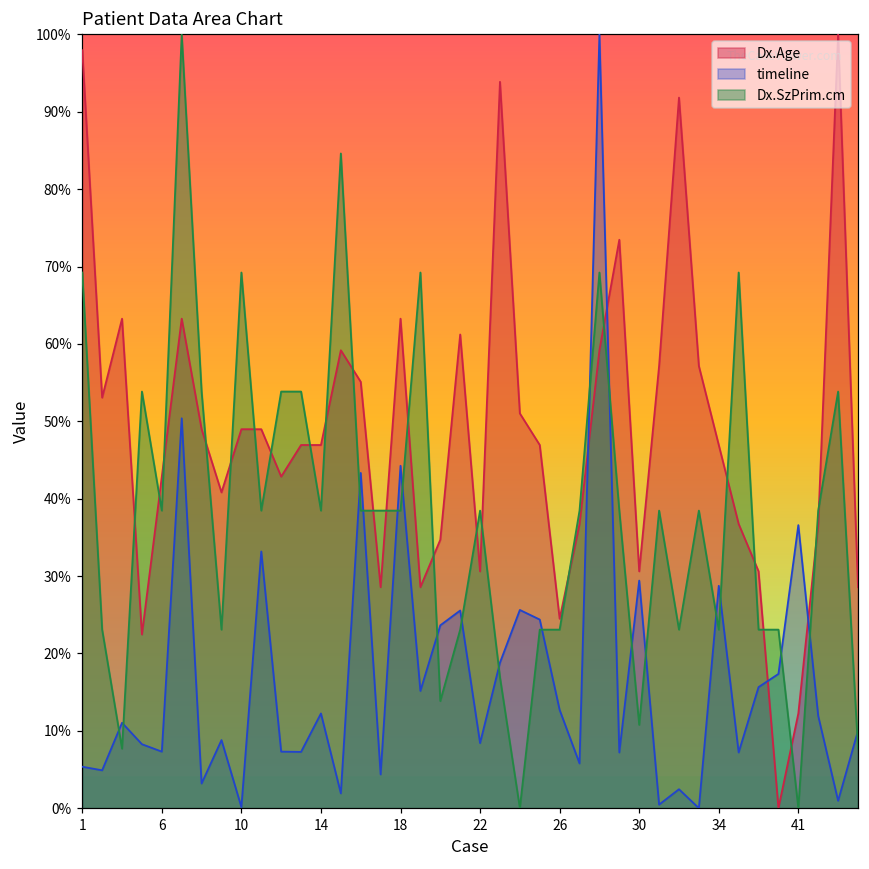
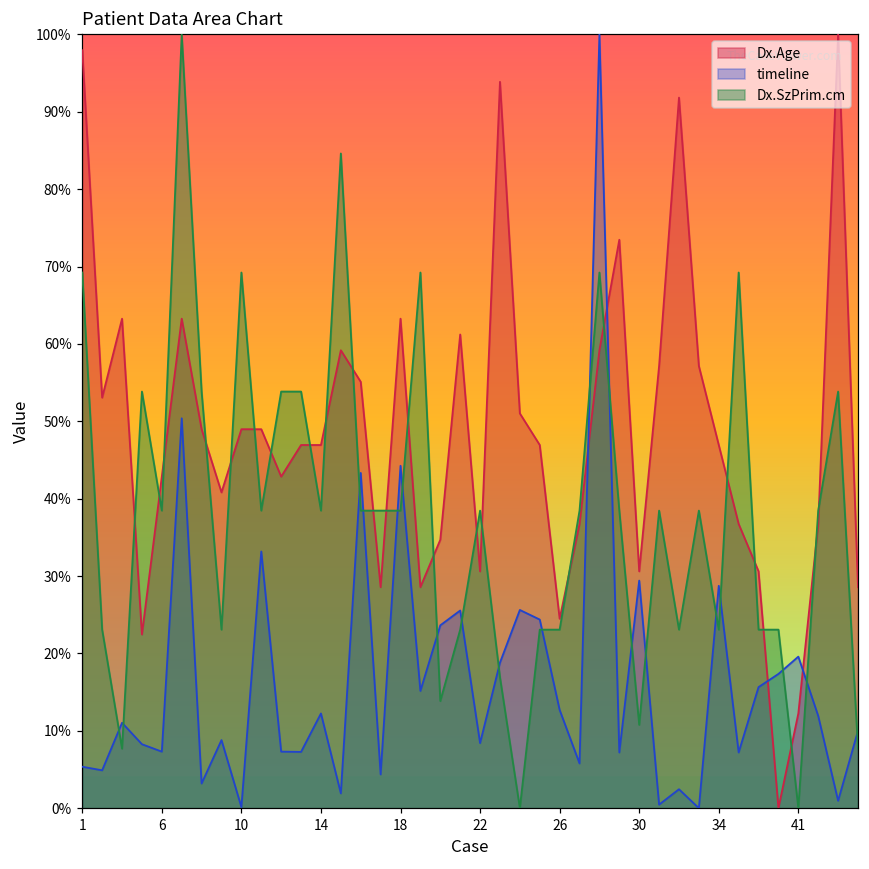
  {
    "Dx.Age": {
      "41": "12%"
    },
    "timeline": {
-     "41": "37%"
+     "41": "20%"
    }
  }
